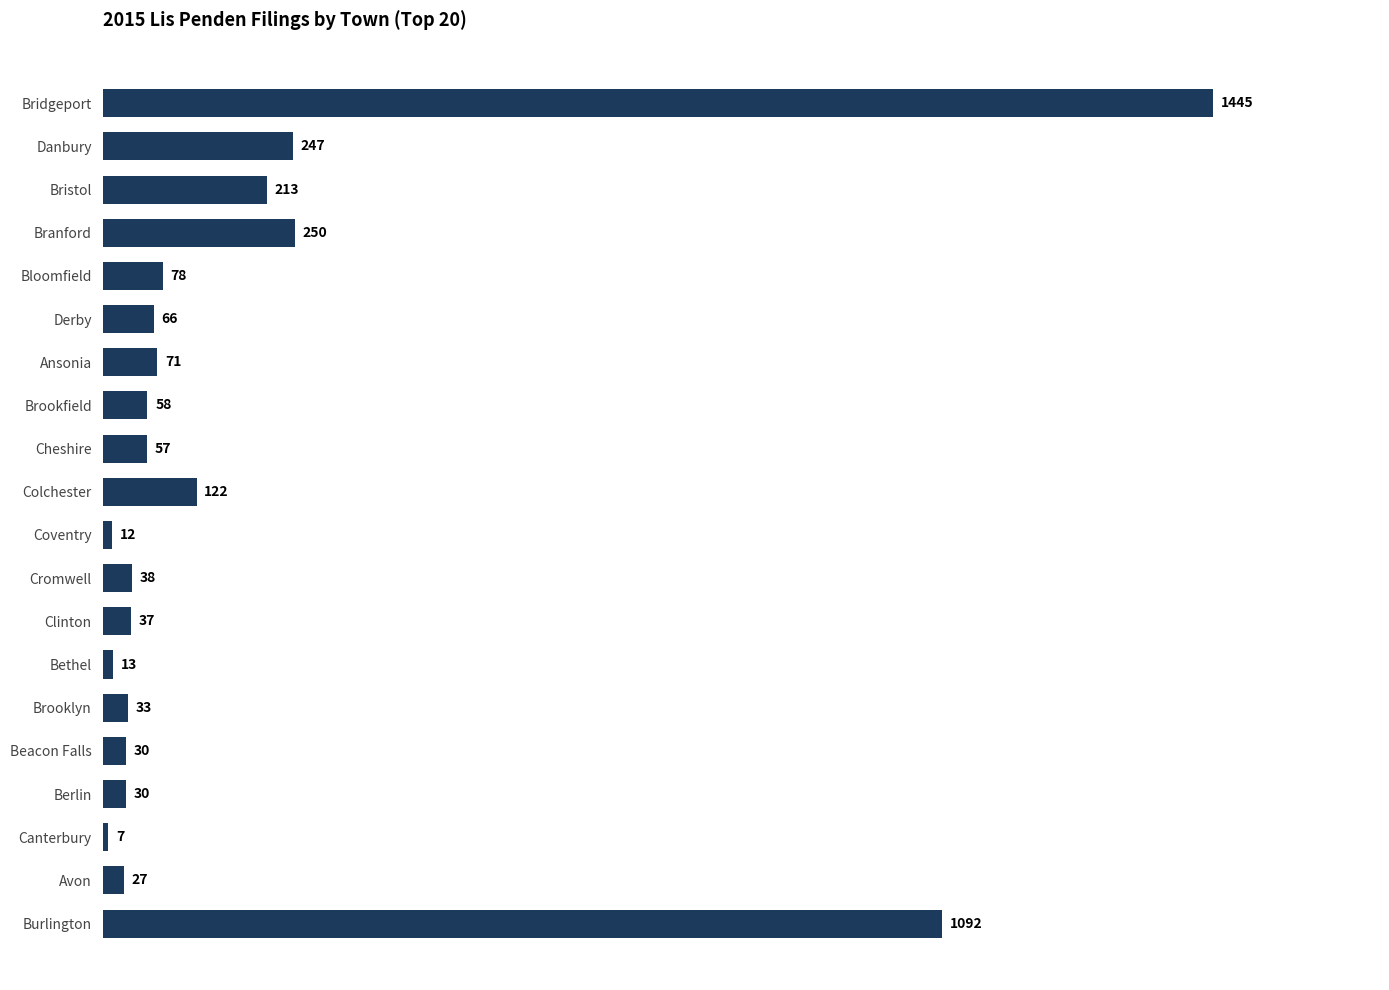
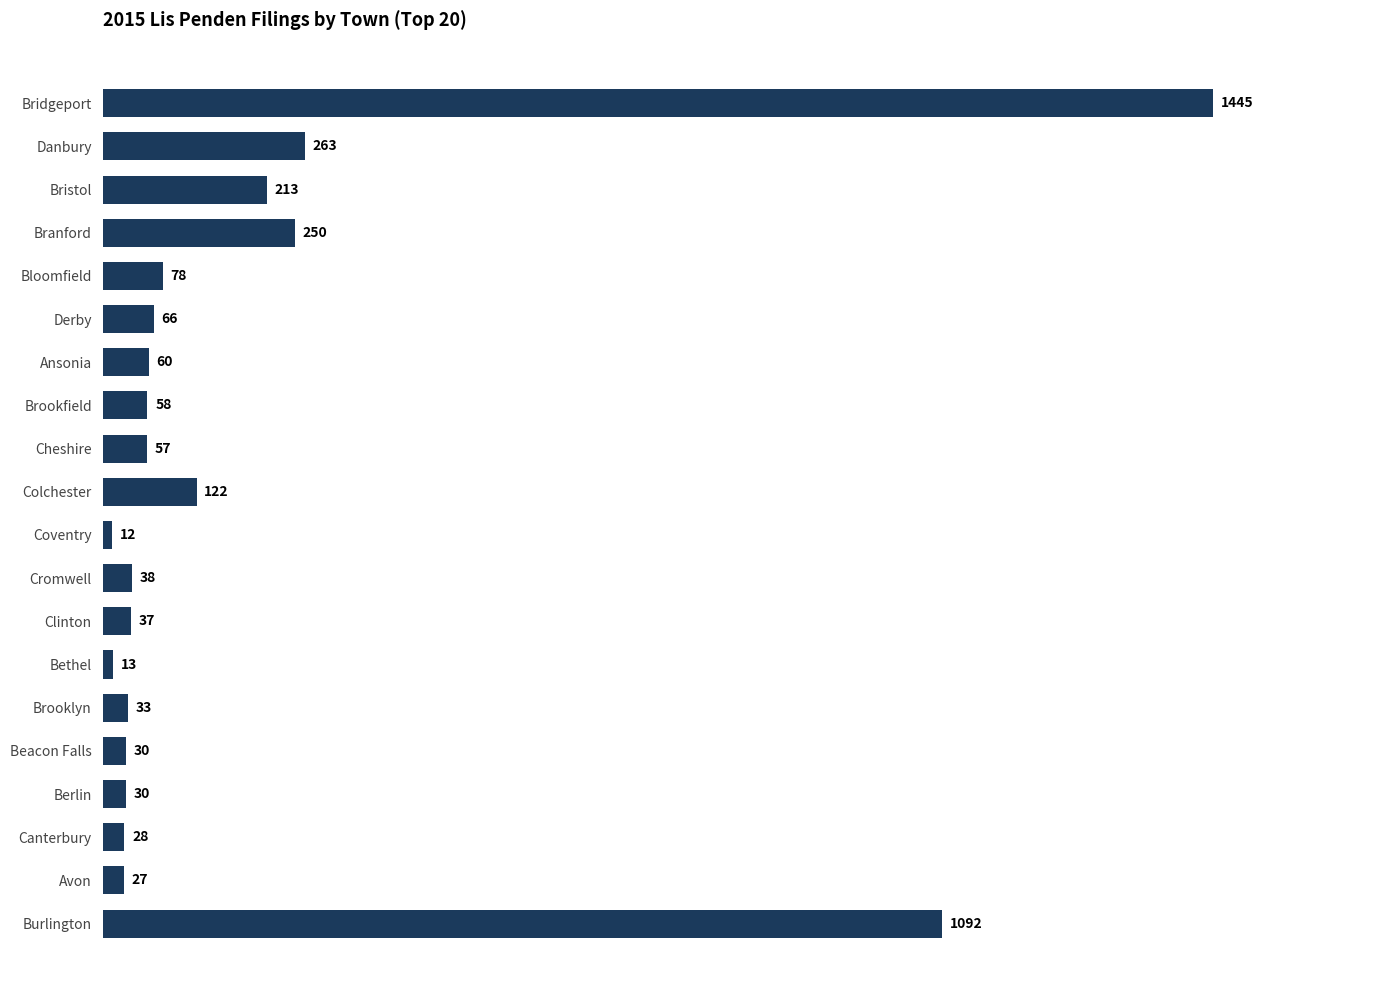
  {
    "Bridgeport": 1445,
-   "Danbury": 247,
+   "Danbury": 263,
    "Bristol": 213,
    "Branford": 250,
    "Bloomfield": 78,
    "Derby": 66,
-   "Ansonia": 71,
+   "Ansonia": 60,
    "Brookfield": 58,
    "Cheshire": 57,
    "Colchester": 122,
    "Coventry": 12,
    "Cromwell": 38,
    "Clinton": 37,
    "Bethel": 13,
    "Brooklyn": 33,
    "Beacon Falls": 30,
    "Berlin": 30,
-   "Canterbury": 7,
+   "Canterbury": 28,
    "Avon": 27,
    "Burlington": 1092
  }
